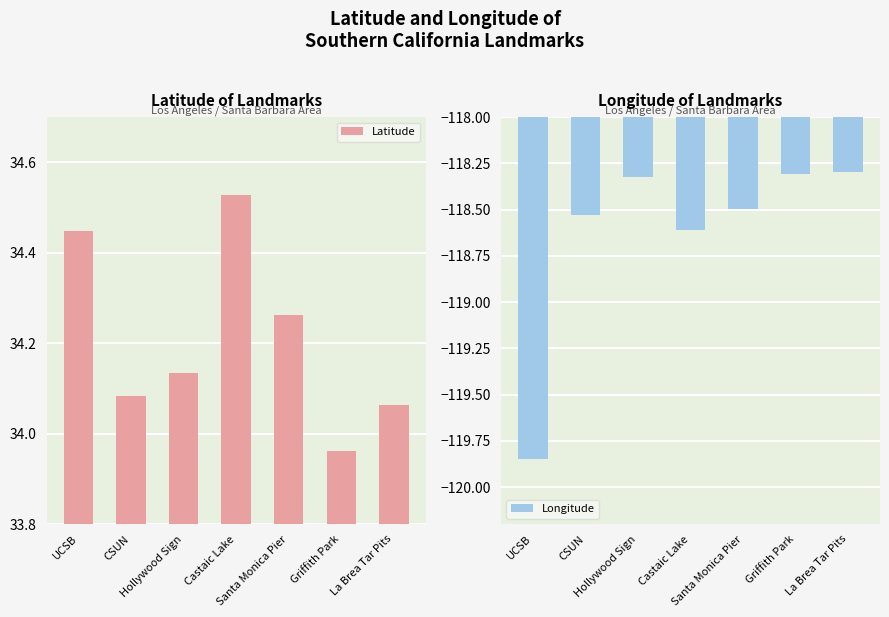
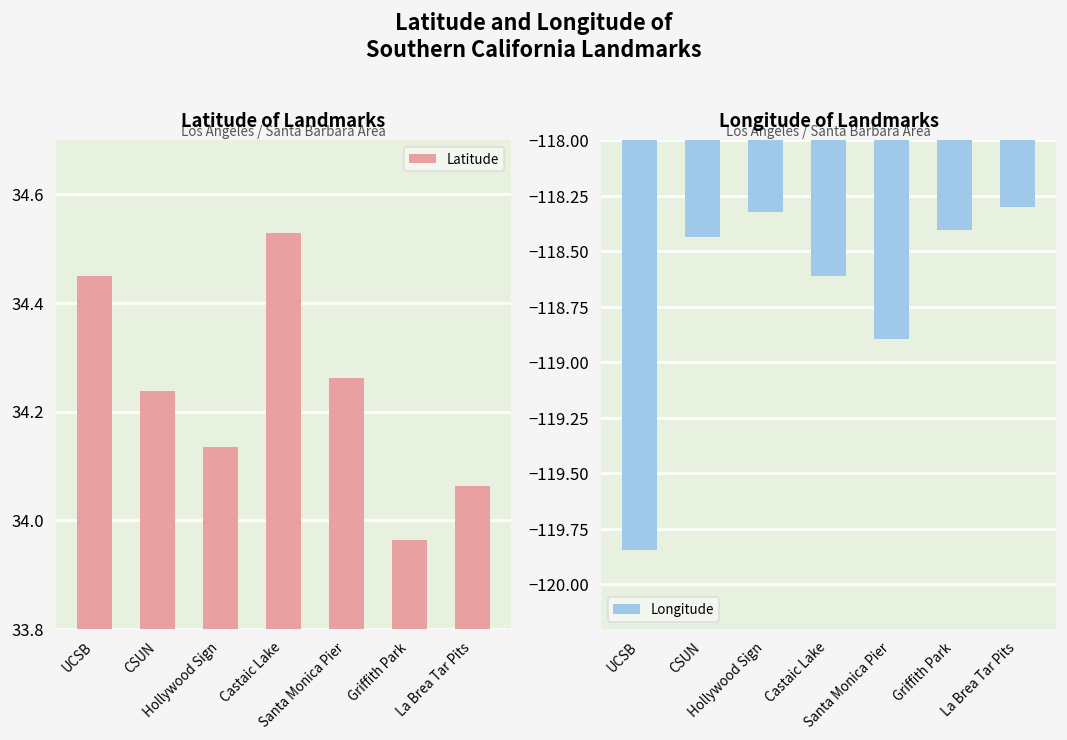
  {
    "Latitude of Landmarks": {
      "UCSB": 34.45,
-     "CSUN": 34.08,
+     "CSUN": 34.24,
      "Hollywood Sign": 34.13,
      "Castaic Lake": 34.53,
      "Santa Monica Pier": 34.26,
      "Griffith Park": 33.96,
      "La Brea Tar Pits": 34.06
    },
    "Longitude of Landmarks": {
      "UCSB": -119.85,
-     "CSUN": -118.53,
+     "CSUN": -118.44,
      "Hollywood Sign": -118.32,
      "Castaic Lake": -118.61,
-     "Santa Monica Pier": -118.50,
-     "Griffith Park": -118.31,
+     "Santa Monica Pier": -118.89,
+     "Griffith Park": -118.41,
      "La Brea Tar Pits": -118.30
    }
  }
